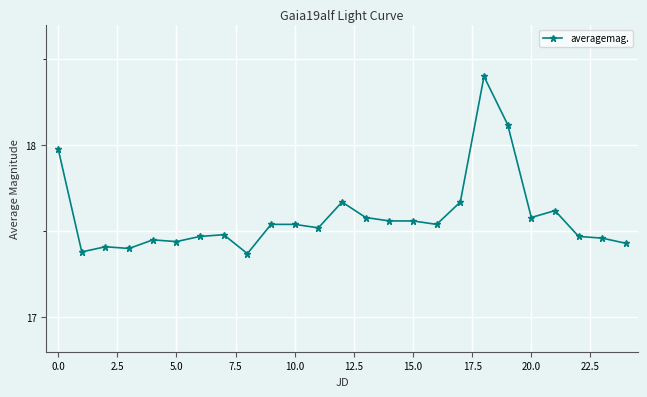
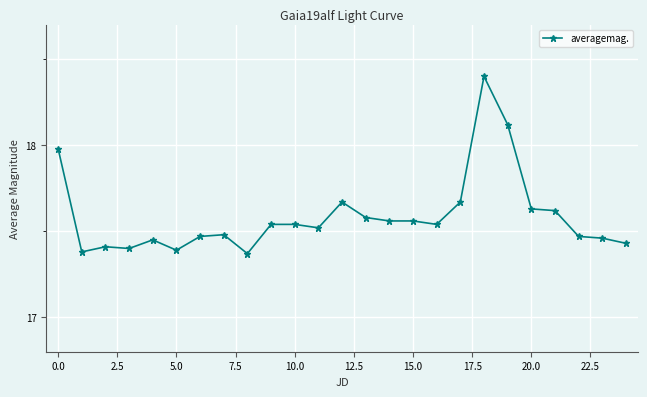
  {
    "0.0": 17.98,
-   "5.0": 17.44,
+   "5.0": 17.39,
    "10.0": 17.54,
    "15.0": 17.56,
-   "20.0": 17.58
+   "20.0": 17.63
  }
